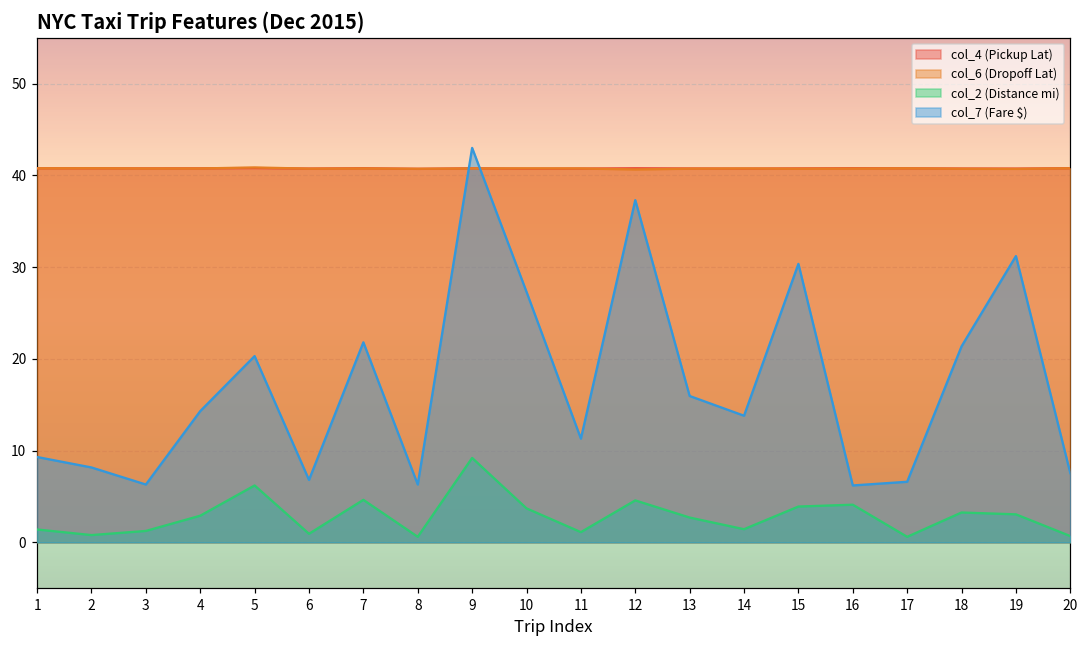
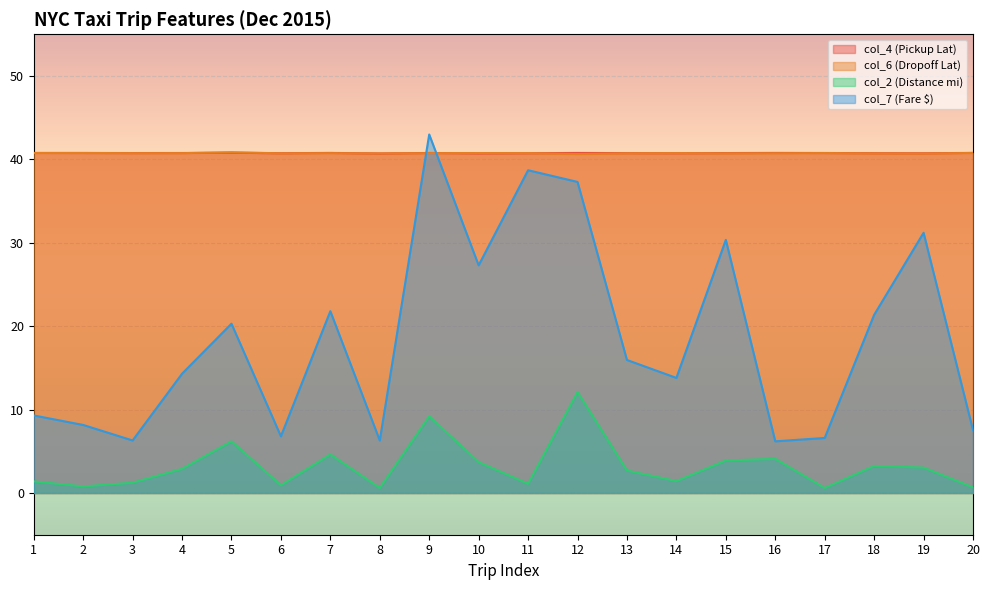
  {
    "col_2 (Distance mi)": {
      "1": 1,
      "2": 1,
      "3": 1,
      "4": 3,
      "5": 6,
      "6": 1,
      "7": 5,
      "8": 1,
      "9": 9,
      "10": 4,
      "11": 1,
-     "12": 5,
+     "12": 12,
      "13": 3,
      "14": 1,
      "15": 4,
      "16": 4,
      "17": 1,
      "18": 3,
      "19": 3,
      "20": 1
    },
    "col_7 (Fare $)": {
      "1": 9,
      "2": 8,
      "3": 6,
      "4": 14,
      "5": 20,
      "6": 7,
      "7": 22,
      "8": 6,
      "9": 43,
      "10": 27,
-     "11": 11,
+     "11": 39,
      "12": 37,
      "13": 16,
      "14": 14,
      "15": 30,
      "16": 6,
      "17": 7,
      "18": 21,
      "19": 31,
      "20": 8
    }
  }
